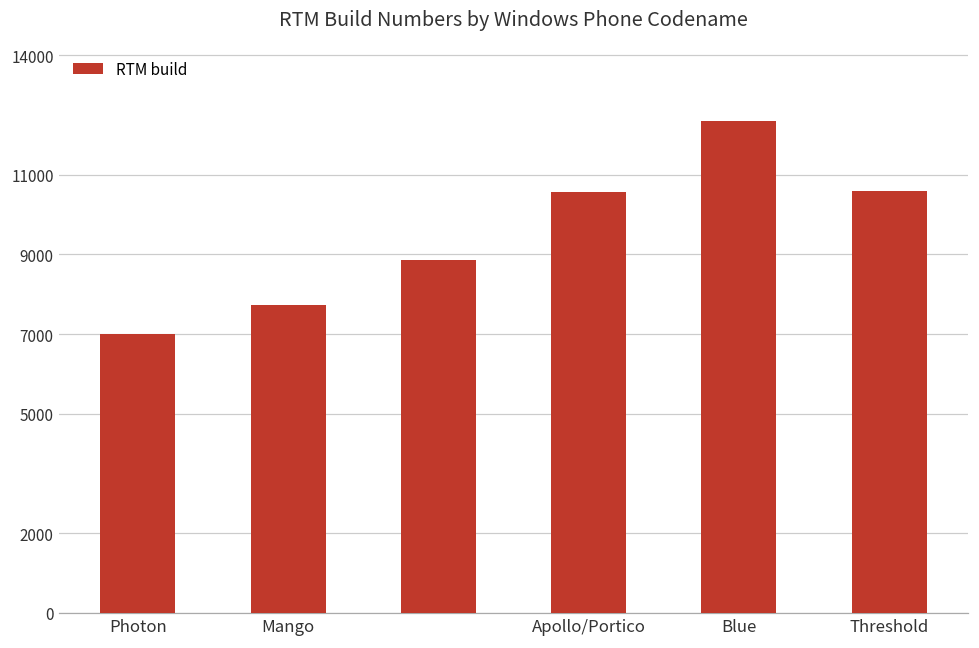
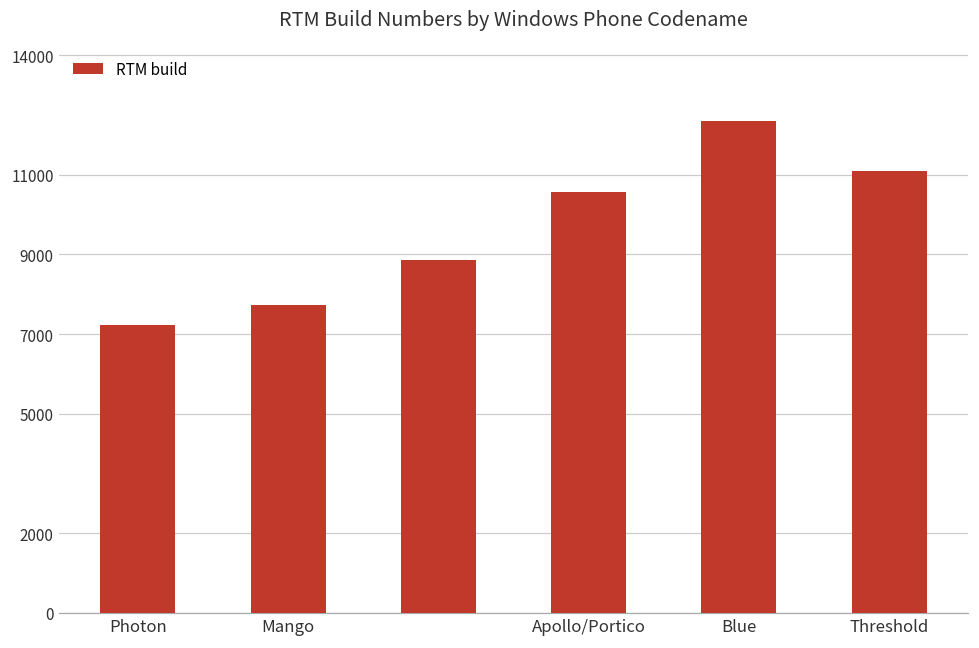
  {
-   "Photon": 7000,
+   "Photon": 7200,
    "Mango": 7700,
    "Apollo/Portico": 10600,
    "Blue": 12400,
-   "Threshold": 10600
+   "Threshold": 11100
  }
